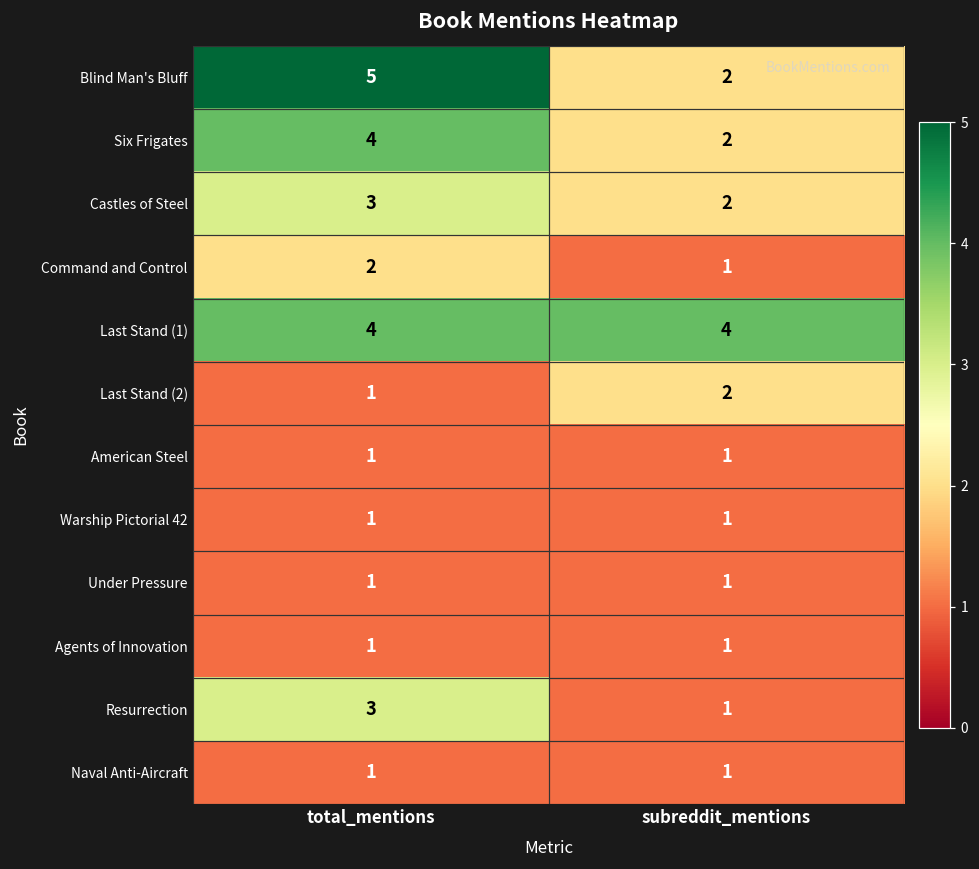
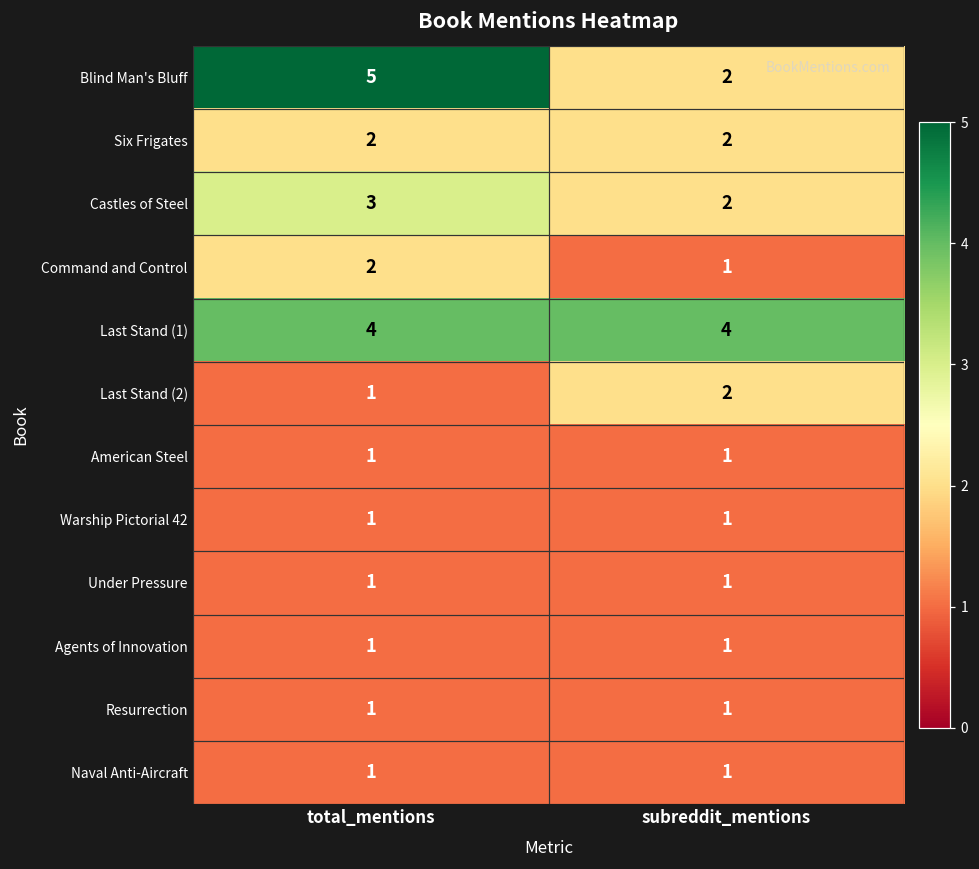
  {
    "Blind Man's Bluff": {
      "total_mentions": 5
    },
    "Six Frigates": {
-     "total_mentions": 4,
+     "total_mentions": 2,
      "subreddit_mentions": 2
    },
    "Castles of Steel": {
      "total_mentions": 3,
      "subreddit_mentions": 2
    },
    "Command and Control": {
      "total_mentions": 2,
      "subreddit_mentions": 1
    },
    "Last Stand (1)": {
      "total_mentions": 4,
      "subreddit_mentions": 4
    },
    "Last Stand (2)": {
      "total_mentions": 1,
      "subreddit_mentions": 2
    },
    "American Steel": {
      "total_mentions": 1,
      "subreddit_mentions": 1
    },
    "Warship Pictorial 42": {
      "total_mentions": 1,
      "subreddit_mentions": 1
    },
    "Under Pressure": {
      "total_mentions": 1,
      "subreddit_mentions": 1
    },
    "Agents of Innovation": {
      "total_mentions": 1,
      "subreddit_mentions": 1
    },
    "Resurrection": {
-     "total_mentions": 3,
+     "total_mentions": 1,
      "subreddit_mentions": 1
    },
    "Naval Anti-Aircraft": {
      "total_mentions": 1,
      "subreddit_mentions": 1
    }
  }
